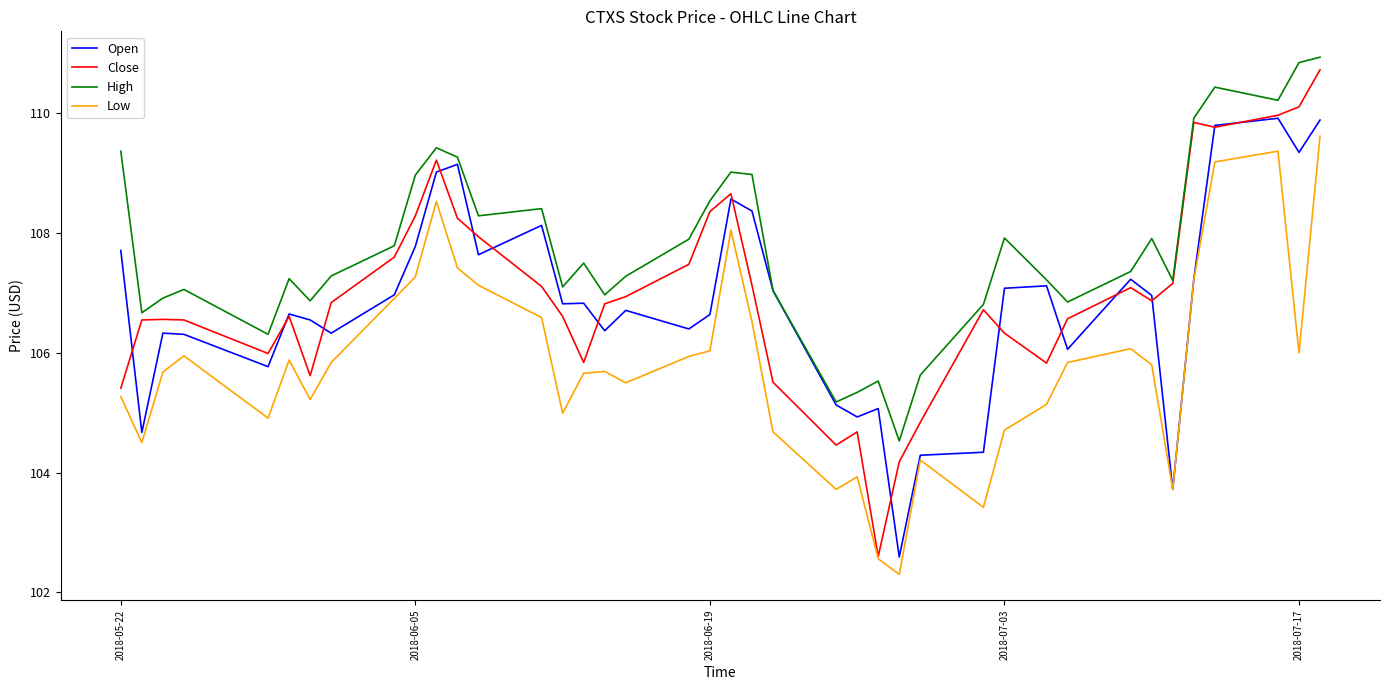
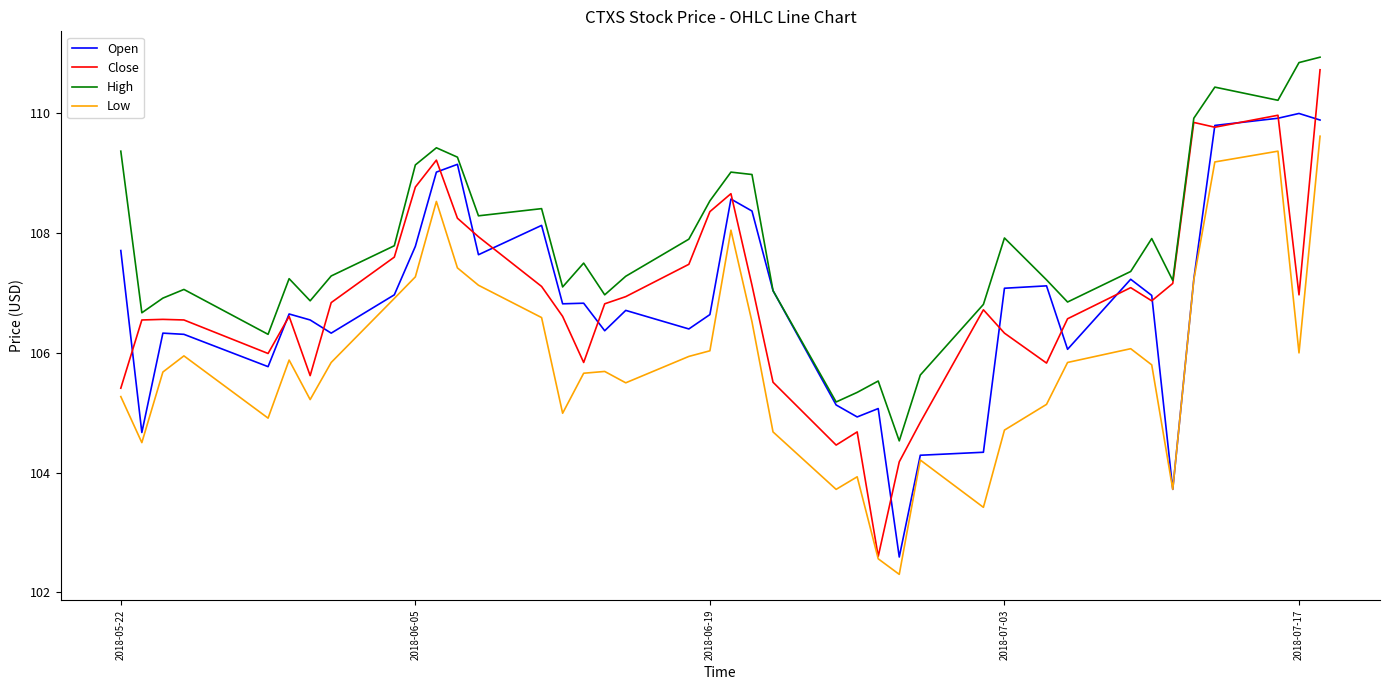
  {
    "Open": {
      "2018-05-22": 107.7,
      "2018-06-05": 107.8,
      "2018-06-19": 106.6,
      "2018-07-03": 107.1,
-     "2018-07-17": 109.4
+     "2018-07-17": 110.0
    },
    "Close": {
      "2018-05-22": 105.4,
-     "2018-06-05": 108.3,
+     "2018-06-05": 108.8,
      "2018-06-19": 108.4,
      "2018-07-03": 106.3,
-     "2018-07-17": 110.1
+     "2018-07-17": 107.0
    },
    "High": {
      "2018-05-22": 109.4,
-     "2018-06-05": 109.0,
+     "2018-06-05": 109.1,
      "2018-06-19": 108.5,
      "2018-07-03": 107.9,
      "2018-07-17": 110.9
    },
    "Low": {
      "2018-05-22": 105.3,
      "2018-06-05": 107.3,
      "2018-06-19": 106.0,
      "2018-07-03": 104.7,
      "2018-07-17": 106.0
    }
  }
